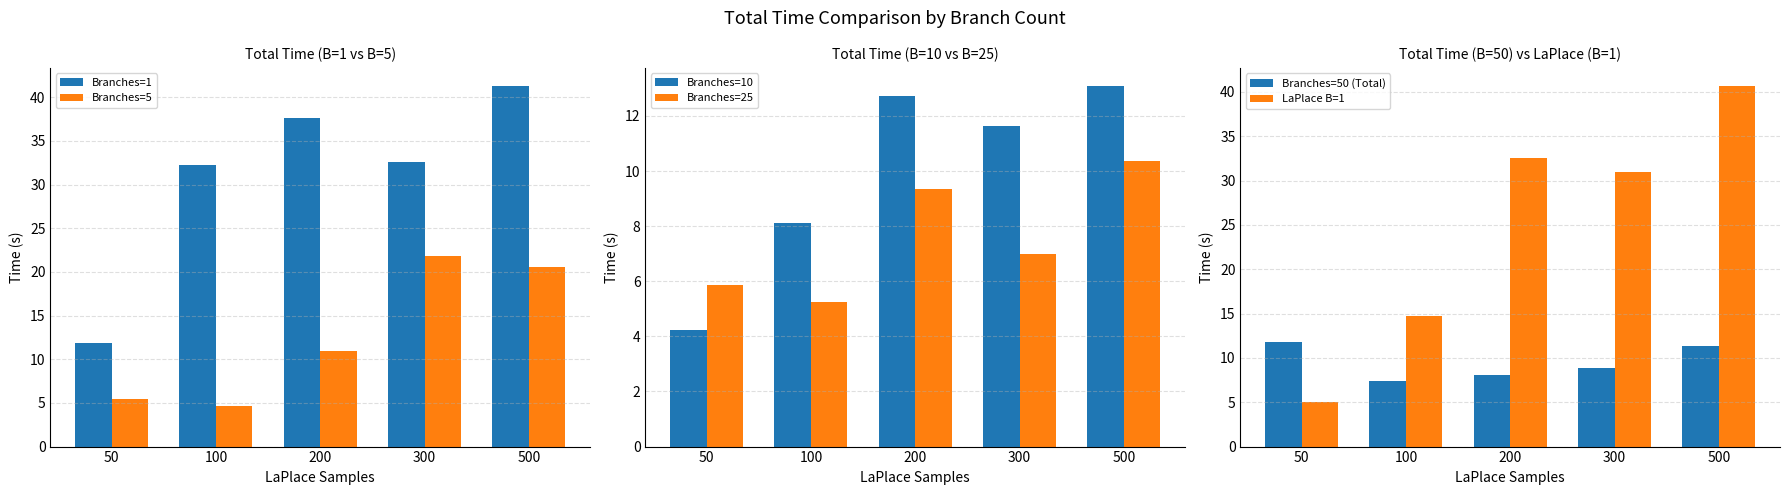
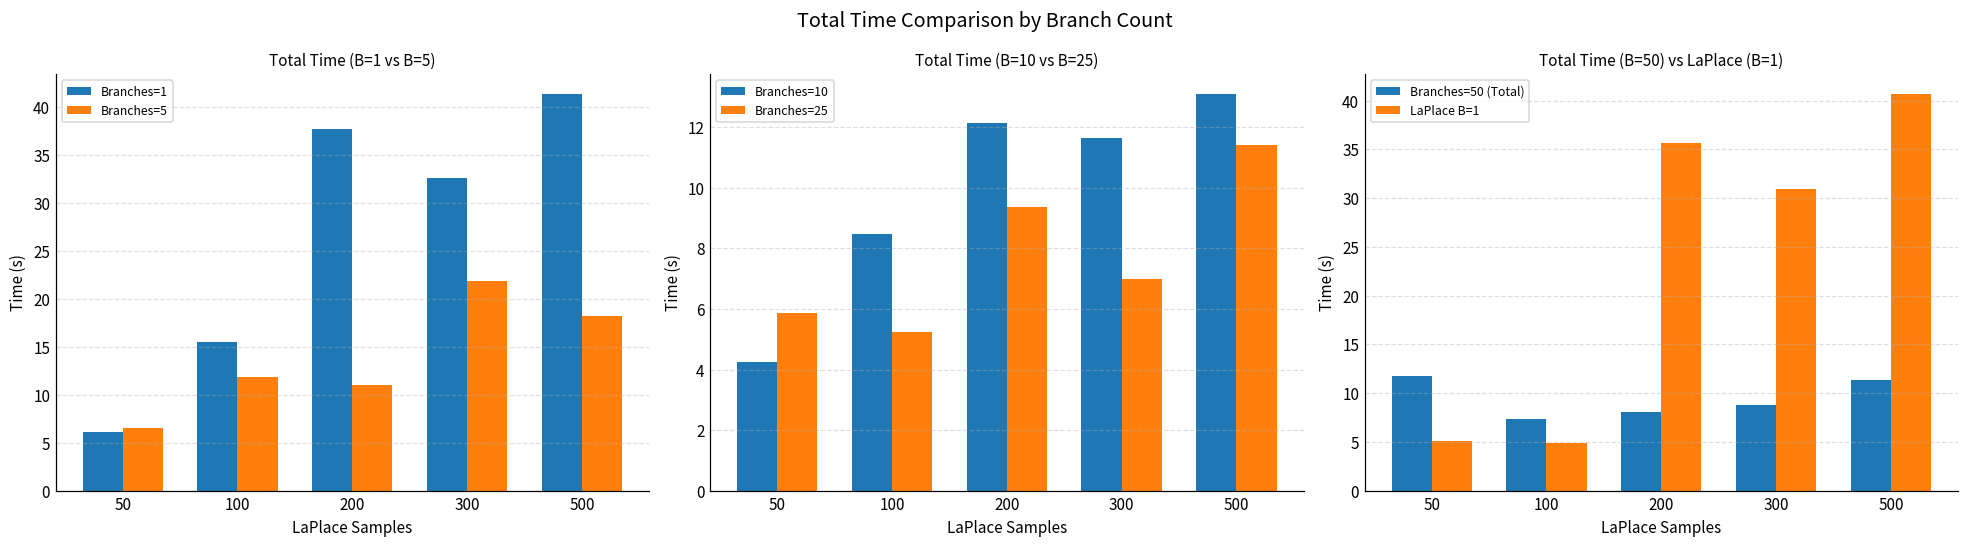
  {
    "Total Time (B=1 vs B=5)": {
      "Branches=1": {
-       "50": 12,
-       "100": 32,
+       "50": 6,
+       "100": 16,
        "200": 38,
        "300": 33,
        "500": 41
      },
      "Branches=5": {
-       "50": 5,
-       "100": 5,
+       "50": 7,
+       "100": 12,
        "200": 11,
        "300": 22,
-       "500": 21
+       "500": 18
      }
    },
    "Total Time (B=10 vs B=25)": {
      "Branches=10": {
        "50": 4.2,
-       "100": 8.1,
-       "200": 12.7,
+       "100": 8.5,
+       "200": 12.1,
        "300": 11.6,
        "500": 13.1
      },
      "Branches=25": {
        "50": 5.9,
        "100": 5.3,
        "200": 9.4,
        "300": 7.0,
-       "500": 10.4
+       "500": 11.4
      }
    },
    "Total Time (B=50) vs LaPlace (B=1)": {
      "Branches=50 (Total)": {
        "50": 12,
        "100": 7,
        "200": 8,
        "300": 9,
        "500": 11
      },
      "LaPlace B=1": {
        "50": 5,
-       "100": 15,
-       "200": 33,
+       "100": 5,
+       "200": 36,
        "300": 31,
        "500": 41
      }
    }
  }
